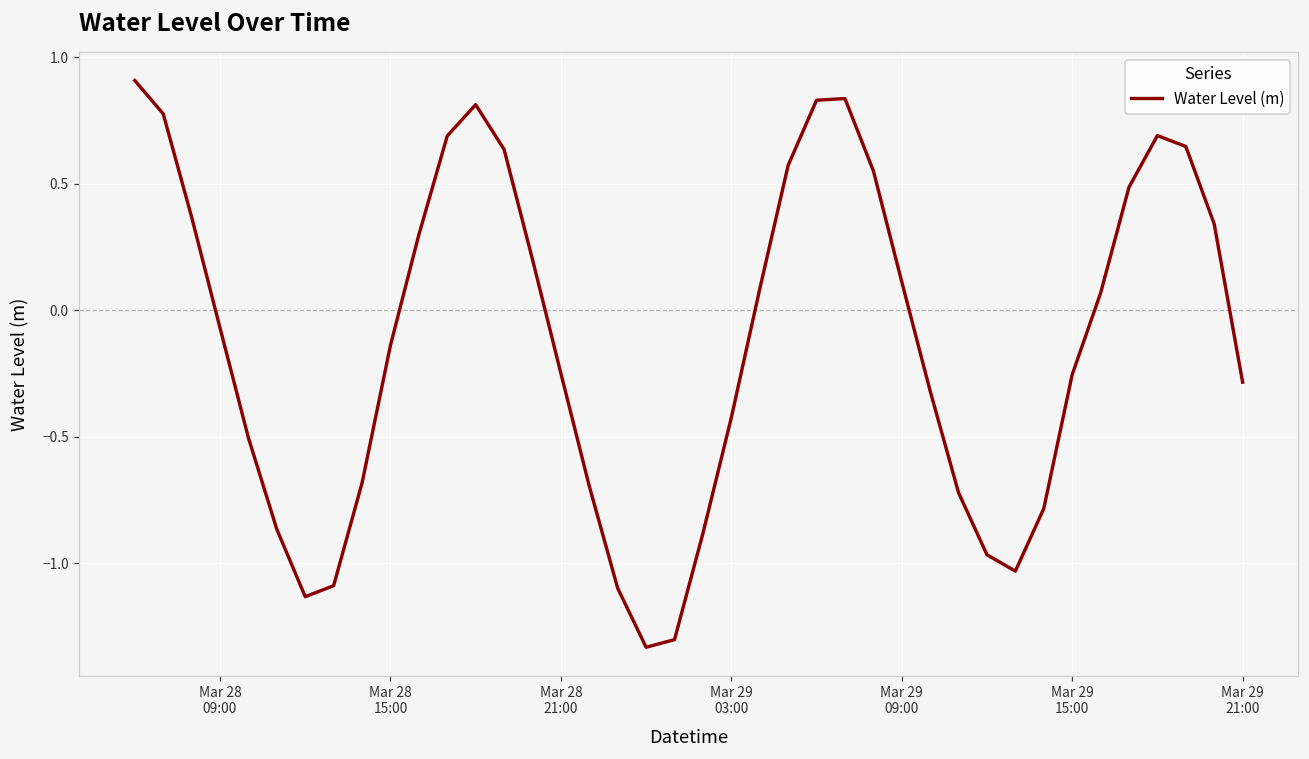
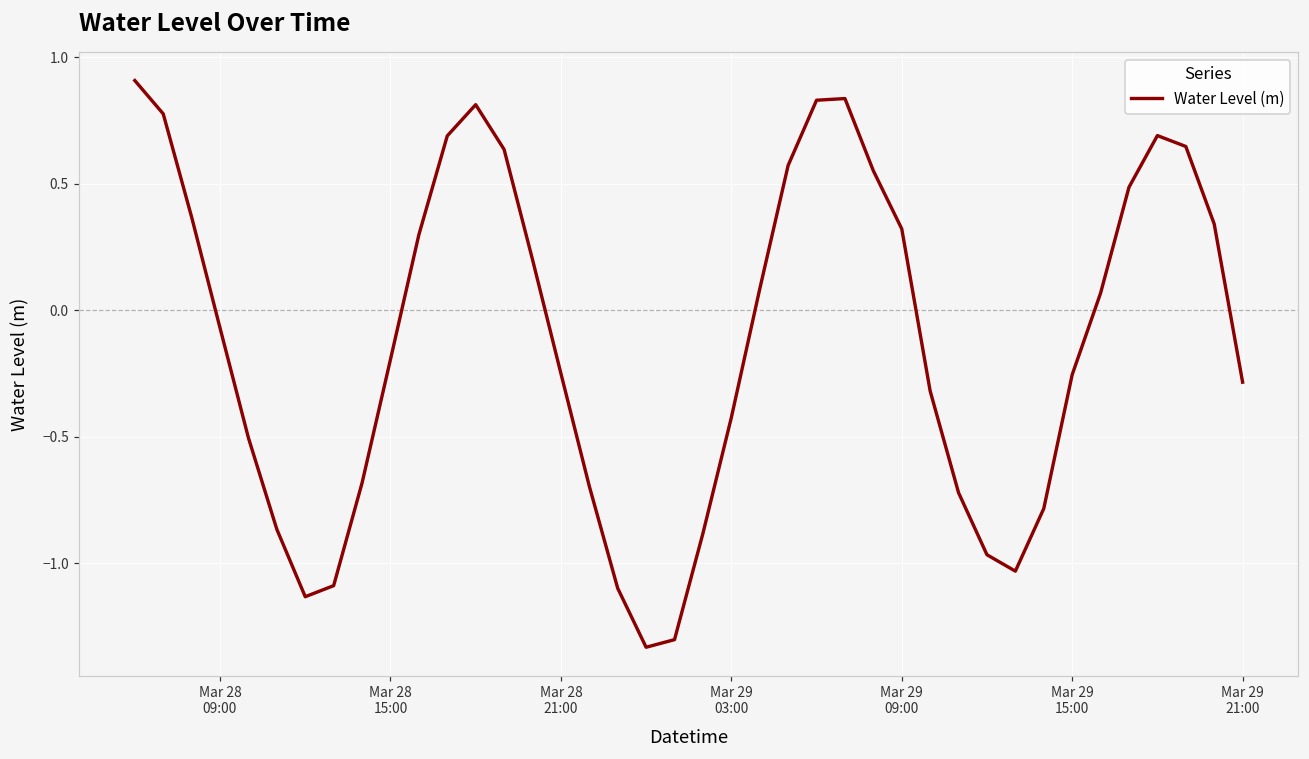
  {
    "Mar 28 09:00": -0.07,
-   "Mar 28 15:00": -0.14,
+   "Mar 28 15:00": -0.20,
    "Mar 28 21:00": -0.25,
    "Mar 29 03:00": -0.43,
-   "Mar 29 09:00": 0.11,
+   "Mar 29 09:00": 0.32,
    "Mar 29 15:00": -0.26,
    "Mar 29 21:00": -0.28
  }
